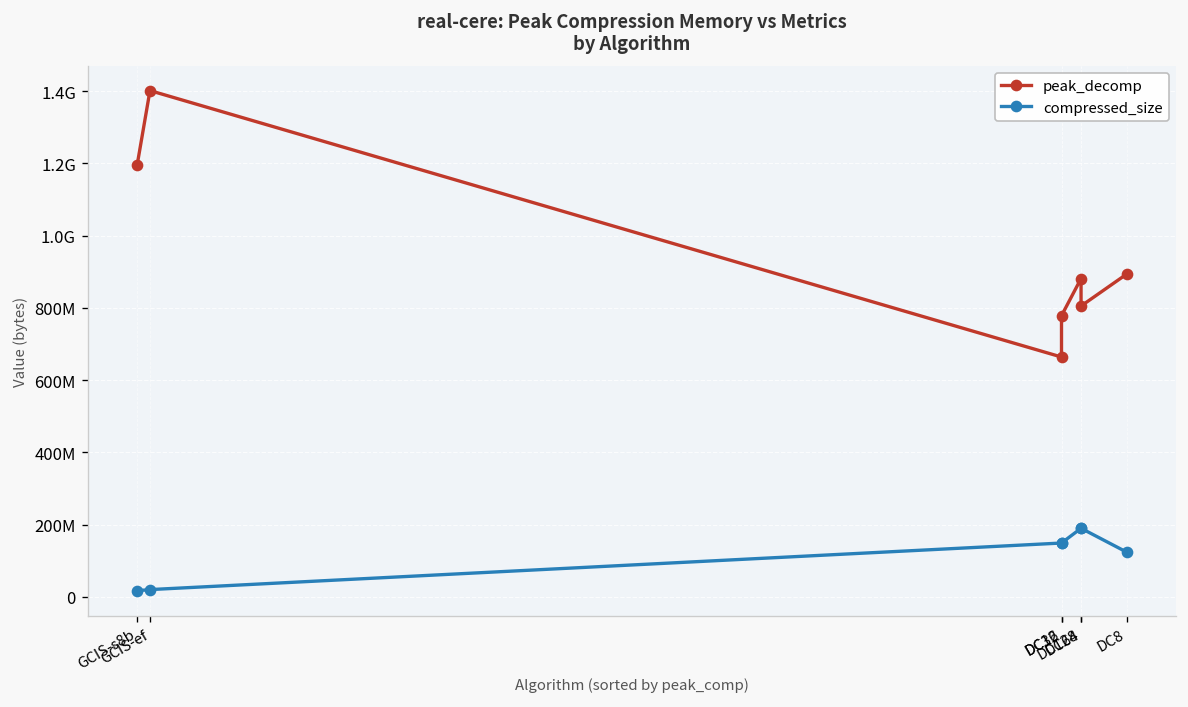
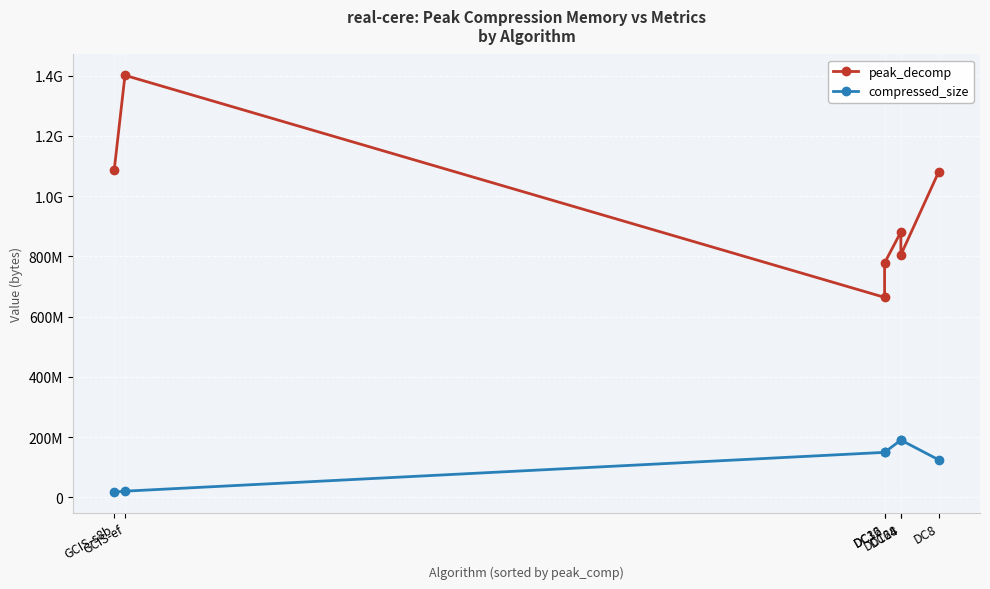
  {
    "peak_decomp": {
-     "GCIS-s8b": 1200000000,
+     "GCIS-s8b": 1090000000,
      "GCIS-ef": 1400000000,
      "DC16": 660000000,
      "DC32": 780000000,
      "DC64": 880000000,
      "DC128": 810000000,
-     "DC8": 890000000
+     "DC8": 1080000000
    },
    "compressed_size": {
      "GCIS-s8b": 20000000,
      "GCIS-ef": 20000000,
      "DC16": 150000000,
      "DC32": 150000000,
      "DC64": 190000000,
      "DC128": 190000000,
      "DC8": 120000000
    }
  }
